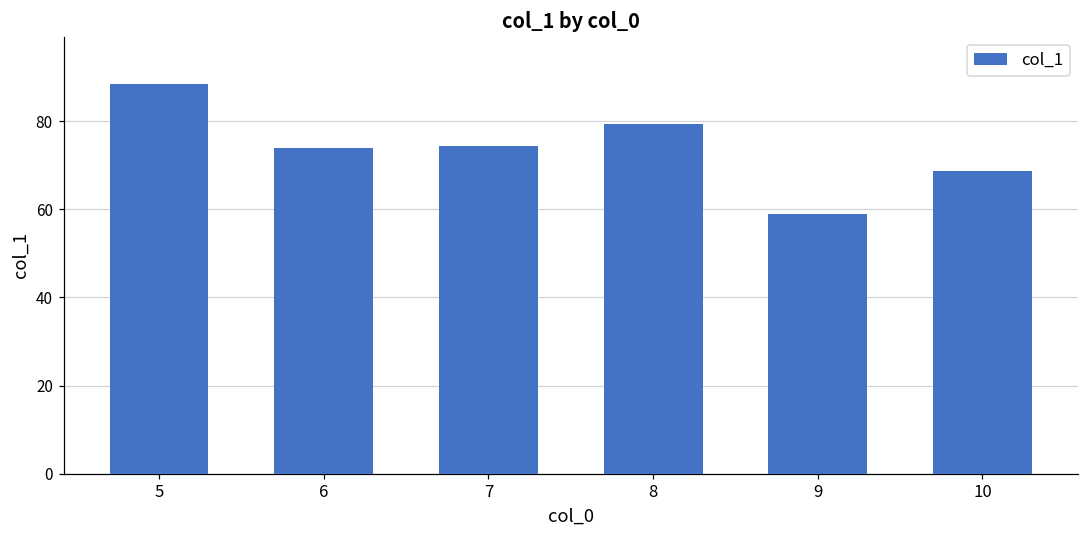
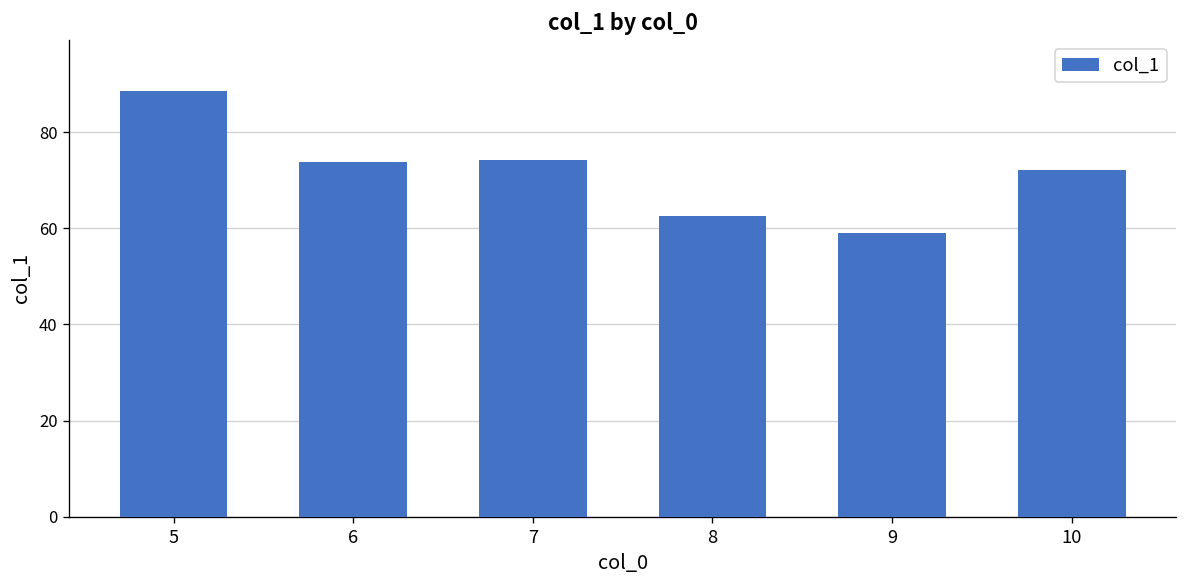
  {
    "5": 89,
    "6": 74,
    "7": 74,
-   "8": 79,
+   "8": 63,
    "9": 59,
-   "10": 69
+   "10": 72
  }
